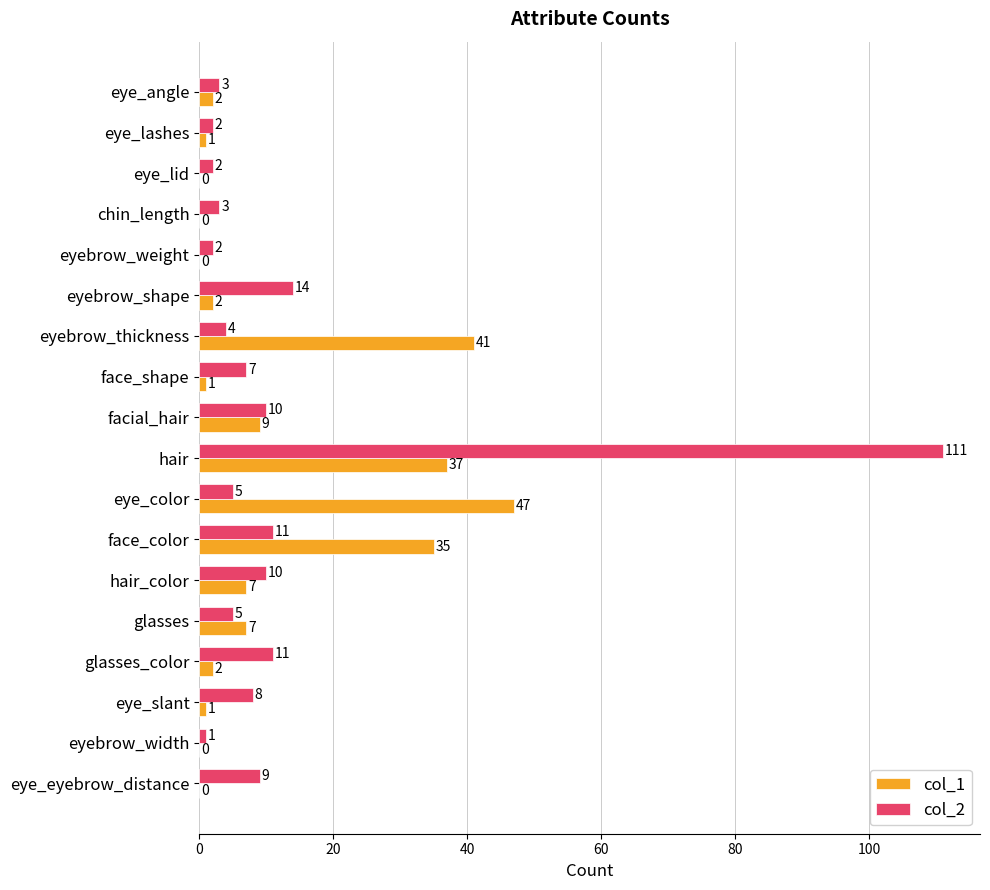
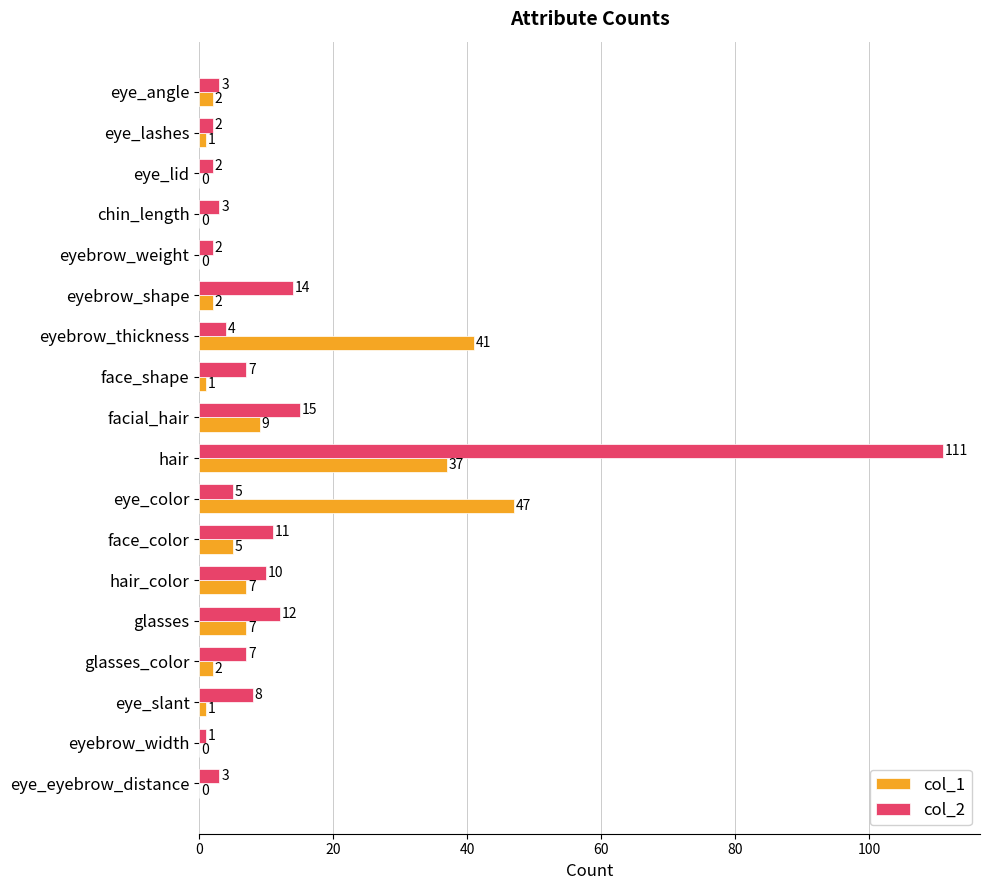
  {
    "col_1": {
      "eye_angle": 2,
      "eye_lashes": 1,
      "eye_lid": 0,
      "chin_length": 0,
      "eyebrow_weight": 0,
      "eyebrow_shape": 2,
      "eyebrow_thickness": 41,
      "face_shape": 1,
      "facial_hair": 9,
      "hair": 37,
      "eye_color": 47,
-     "face_color": 35,
+     "face_color": 5,
      "hair_color": 7,
      "glasses": 7,
      "glasses_color": 2,
      "eye_slant": 1,
      "eyebrow_width": 0,
      "eye_eyebrow_distance": 0
    },
    "col_2": {
      "eye_angle": 3,
      "eye_lashes": 2,
      "eye_lid": 2,
      "chin_length": 3,
      "eyebrow_weight": 2,
      "eyebrow_shape": 14,
      "eyebrow_thickness": 4,
      "face_shape": 7,
-     "facial_hair": 10,
+     "facial_hair": 15,
      "hair": 111,
      "eye_color": 5,
      "face_color": 11,
      "hair_color": 10,
-     "glasses": 5,
-     "glasses_color": 11,
+     "glasses": 12,
+     "glasses_color": 7,
      "eye_slant": 8,
      "eyebrow_width": 1,
-     "eye_eyebrow_distance": 9
+     "eye_eyebrow_distance": 3
    }
  }
